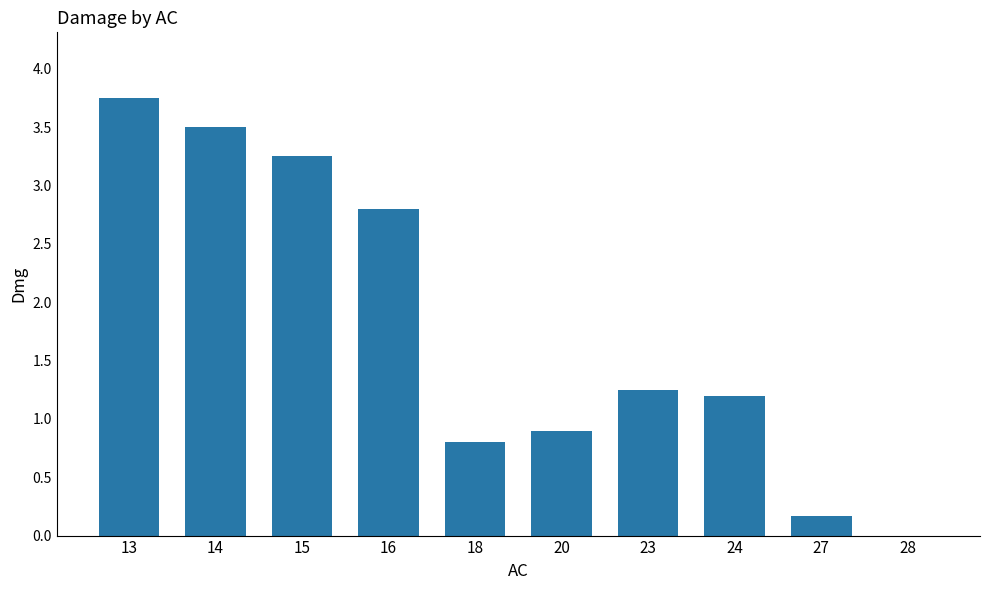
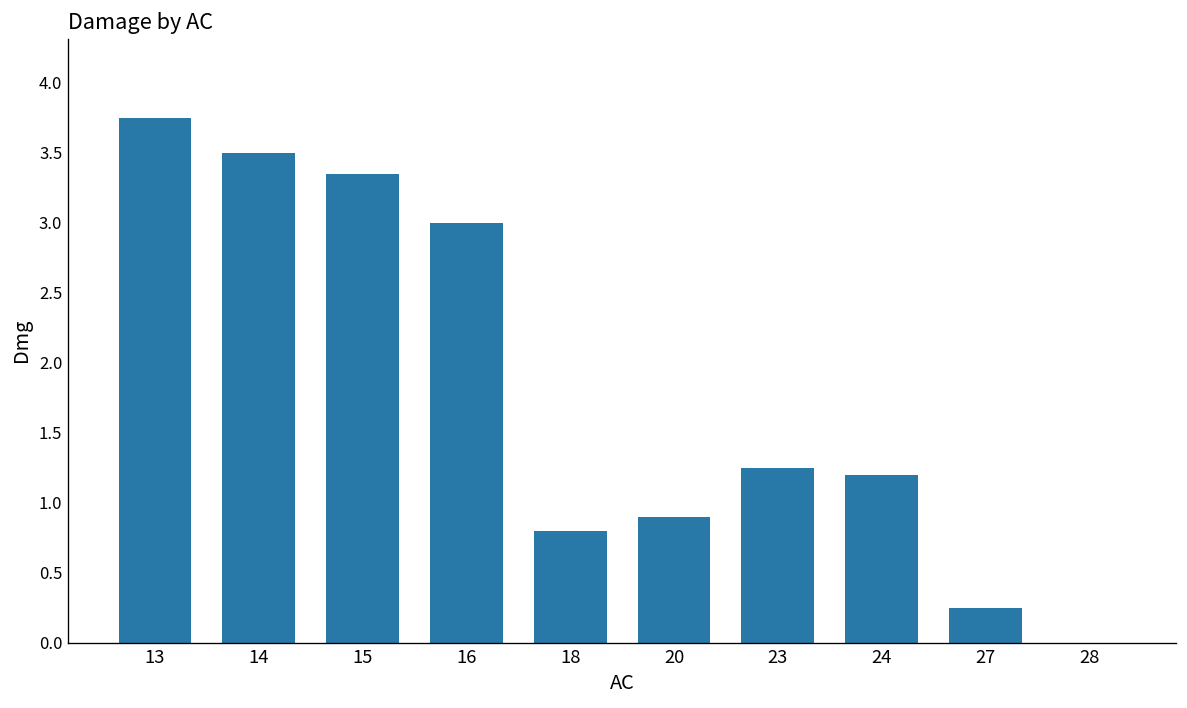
  {
    "13": 3.75,
    "14": 3.50,
-   "15": 3.25,
-   "16": 2.8,
+   "15": 3.35,
+   "16": 3.0,
    "18": 0.80,
    "20": 0.90,
    "23": 1.25,
    "24": 1.20,
-   "27": 0.17,
+   "27": 0.25,
    "28": 0.00
  }
